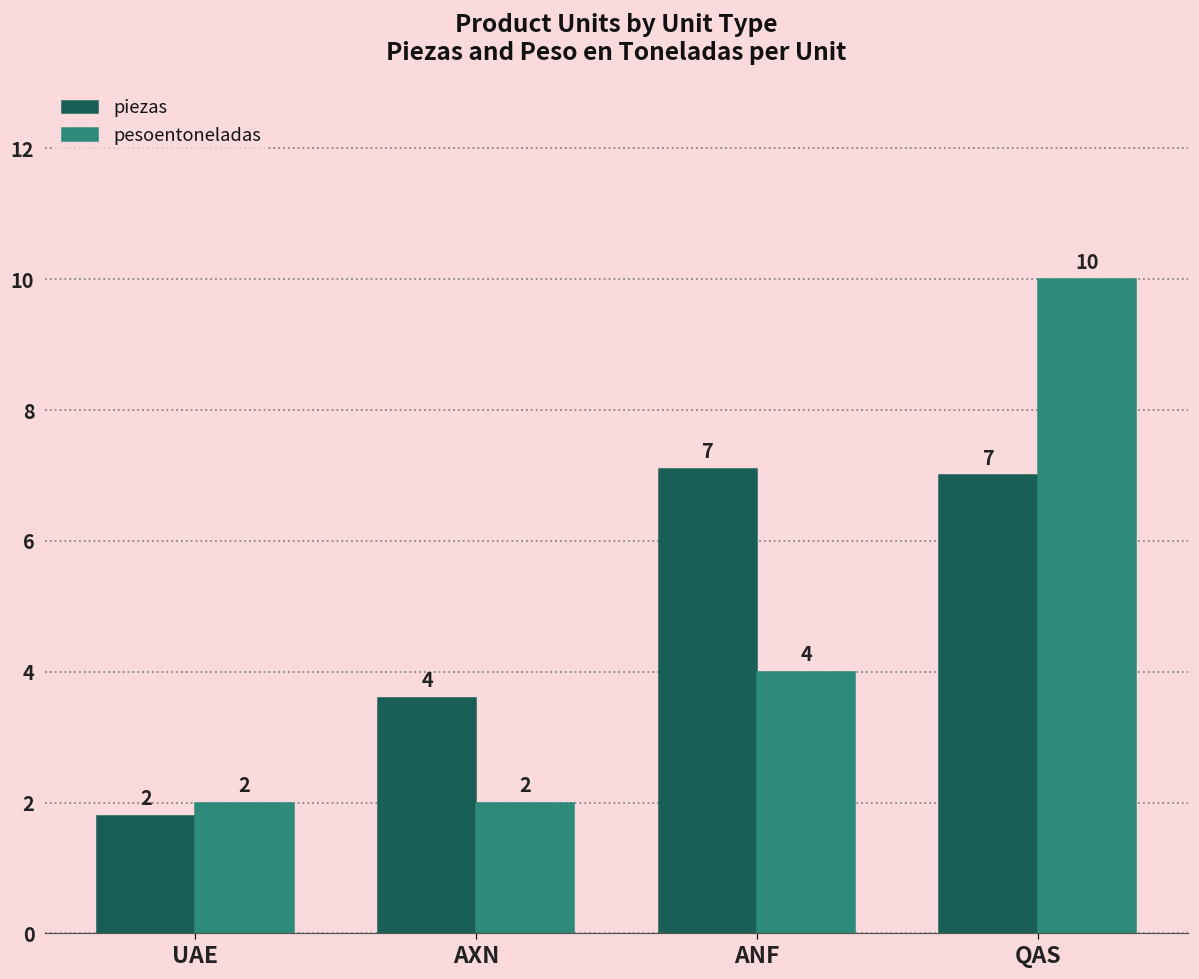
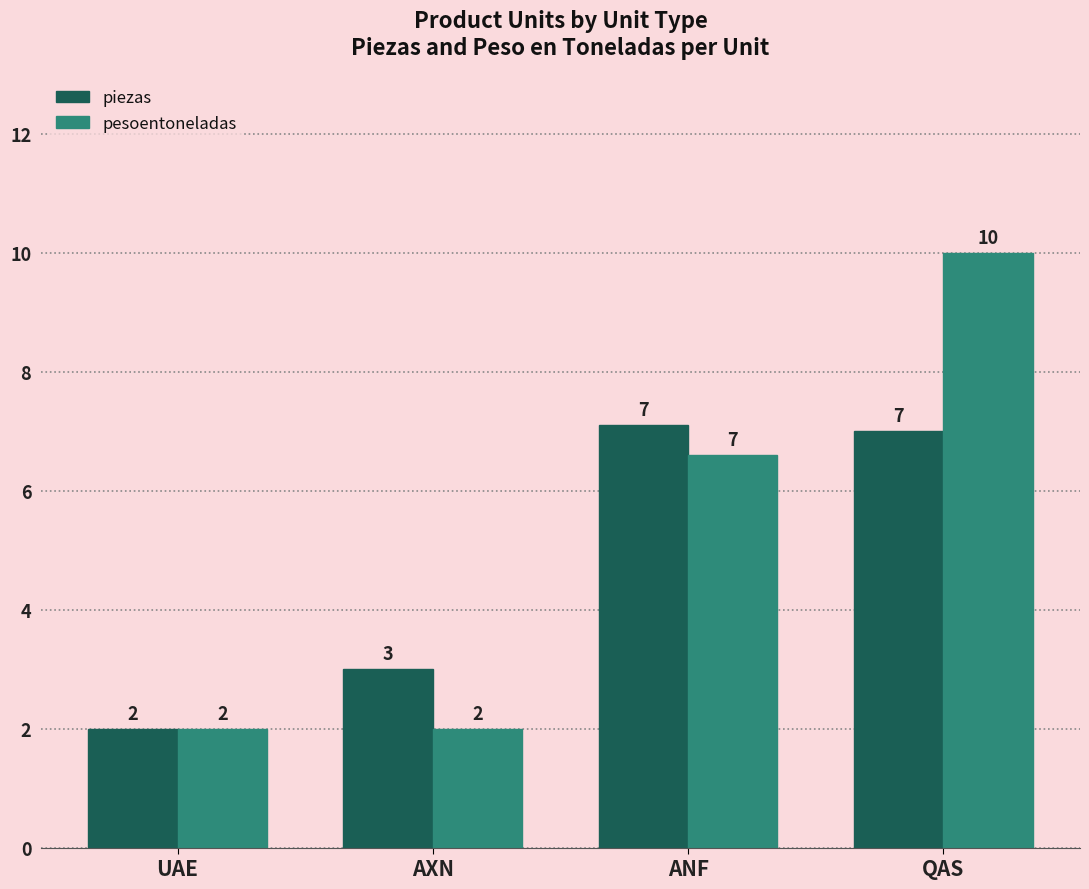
  {
    "piezas": {
-     "UAE": 1.8,
-     "AXN": 4,
+     "UAE": 2.0,
+     "AXN": 3,
      "ANF": 7,
      "QAS": 7
    },
    "pesoentoneladas": {
      "UAE": 2,
      "AXN": 2,
-     "ANF": 4,
+     "ANF": 7,
      "QAS": 10
    }
  }
